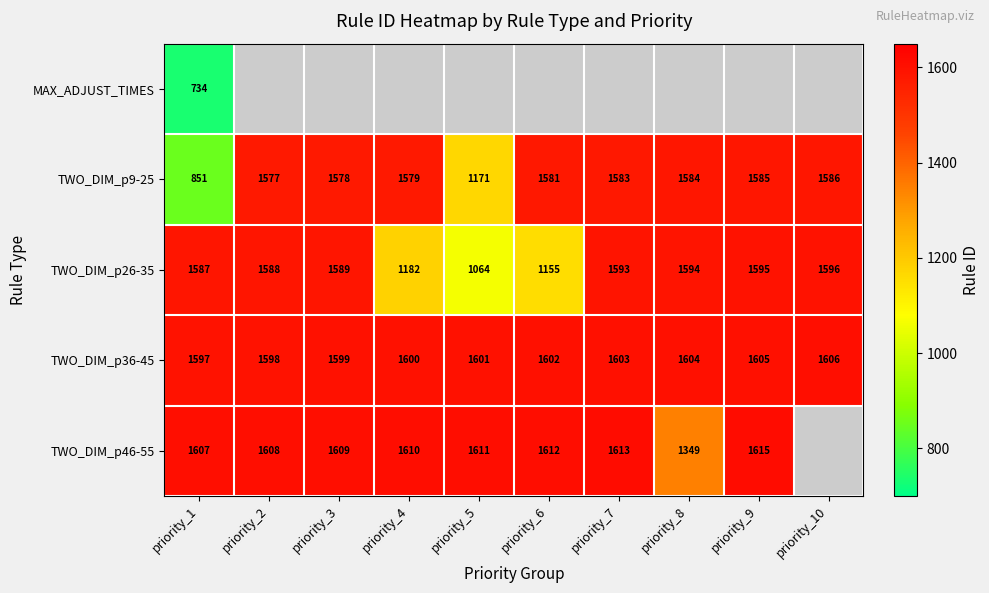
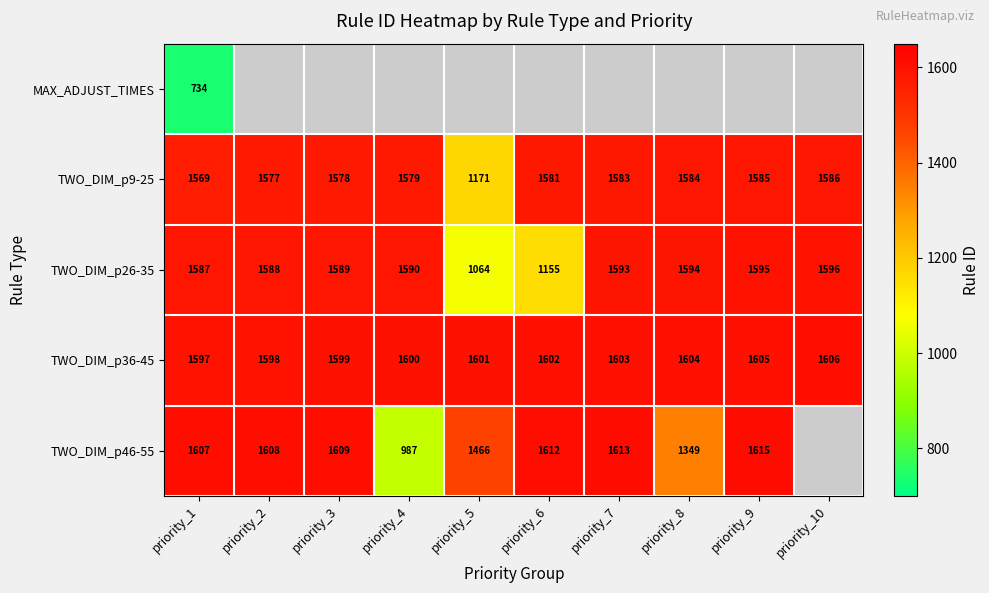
  {
    "MAX_ADJUST_TIMES": {
      "priority_1": 734
    },
    "TWO_DIM_p9-25": {
-     "priority_1": 851,
+     "priority_1": 1569,
      "priority_2": 1577,
      "priority_3": 1578,
      "priority_4": 1579,
      "priority_5": 1171,
      "priority_6": 1581,
      "priority_7": 1583,
      "priority_8": 1584,
      "priority_9": 1585,
      "priority_10": 1586
    },
    "TWO_DIM_p26-35": {
      "priority_1": 1587,
      "priority_2": 1588,
      "priority_3": 1589,
-     "priority_4": 1182,
+     "priority_4": 1590,
      "priority_5": 1064,
      "priority_6": 1155,
      "priority_7": 1593,
      "priority_8": 1594,
      "priority_9": 1595,
      "priority_10": 1596
    },
    "TWO_DIM_p36-45": {
      "priority_1": 1597,
      "priority_2": 1598,
      "priority_3": 1599,
      "priority_4": 1600,
      "priority_5": 1601,
      "priority_6": 1602,
      "priority_7": 1603,
      "priority_8": 1604,
      "priority_9": 1605,
      "priority_10": 1606
    },
    "TWO_DIM_p46-55": {
      "priority_1": 1607,
      "priority_2": 1608,
      "priority_3": 1609,
-     "priority_4": 1610,
-     "priority_5": 1611,
+     "priority_4": 987,
+     "priority_5": 1466,
      "priority_6": 1612,
      "priority_7": 1613,
      "priority_8": 1349,
      "priority_9": 1615
    }
  }
